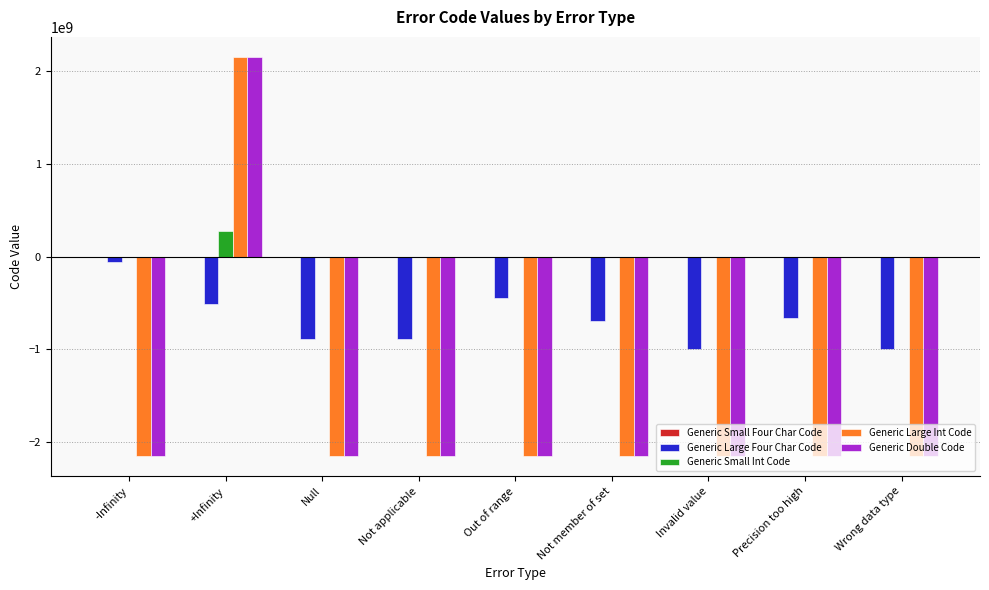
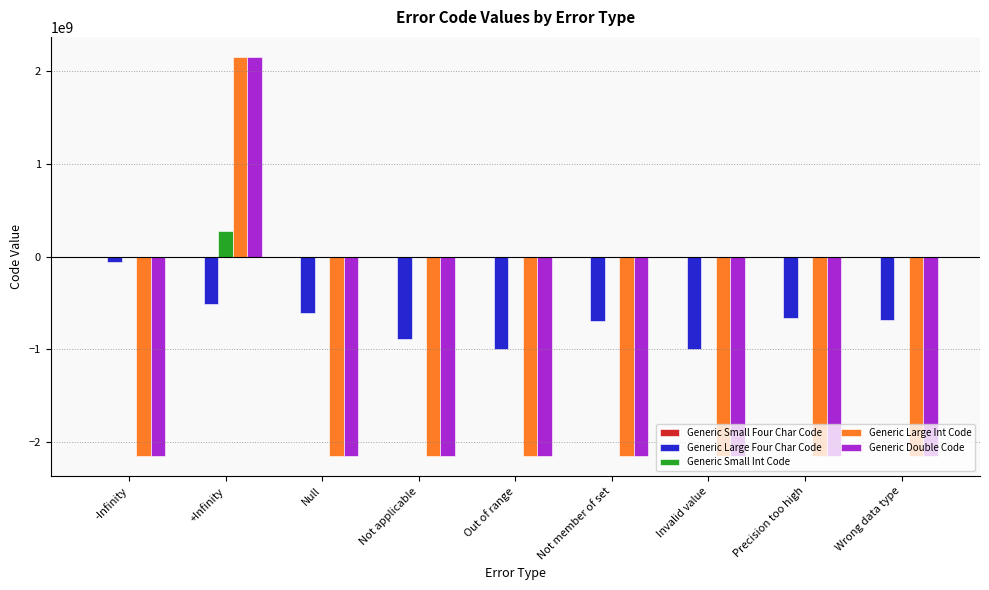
  {
    "Generic Large Four Char Code": {
      "-Infinity": -100000000,
      "+Infinity": -500000000,
-     "Null": -900000000,
+     "Null": -600000000,
      "Not applicable": -900000000,
-     "Out of range": -400000000,
+     "Out of range": -1000000000,
      "Not member of set": -700000000,
      "Invalid value": -1000000000,
      "Precision too high": -700000000,
-     "Wrong data type": -1000000000
+     "Wrong data type": -700000000
    },
    "Generic Small Int Code": {
      "+Infinity": 300000000
    },
    "Generic Large Int Code": {
      "-Infinity": -2100000000,
      "+Infinity": 2100000000,
      "Null": -2100000000,
      "Not applicable": -2100000000,
      "Out of range": -2100000000,
      "Not member of set": -2100000000
    },
    "Generic Double Code": {
      "-Infinity": -2100000000,
      "+Infinity": 2100000000,
      "Null": -2100000000,
      "Not applicable": -2100000000,
      "Out of range": -2100000000,
      "Not member of set": -2100000000
    }
  }
